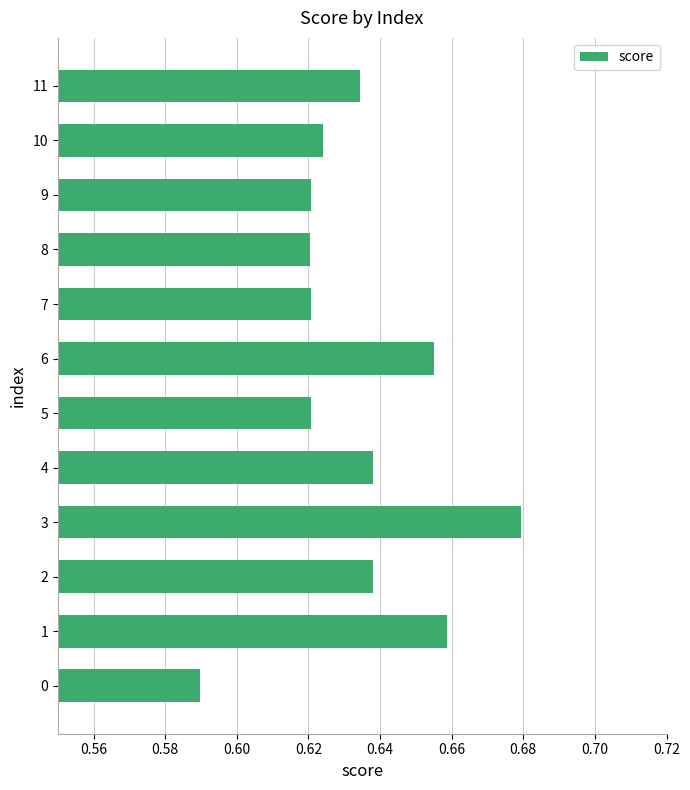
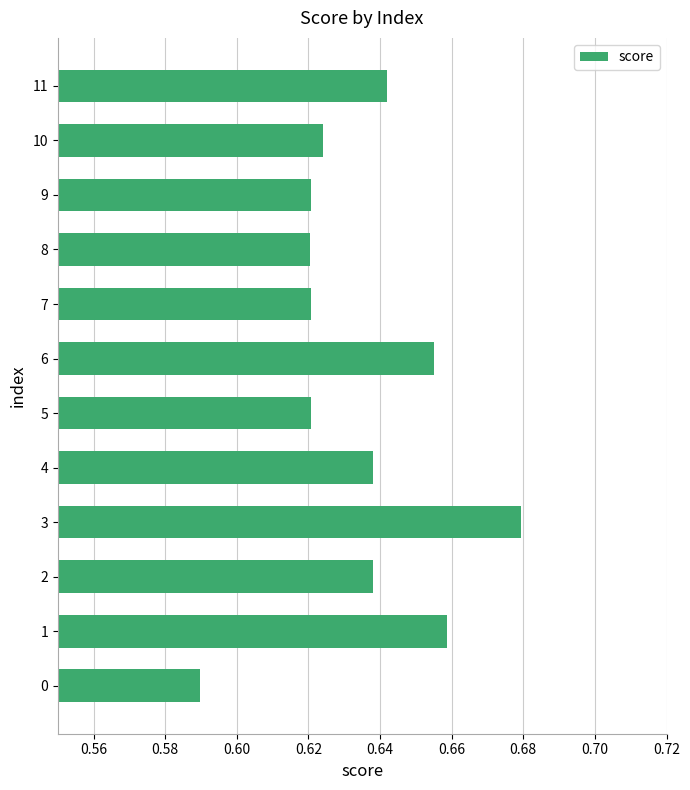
  {
-   "11": 0.634,
+   "11": 0.642,
    "10": 0.624,
    "9": 0.621,
    "8": 0.620,
    "7": 0.621,
    "6": 0.655,
    "5": 0.621,
    "4": 0.638,
    "3": 0.679,
    "2": 0.638,
    "1": 0.659,
    "0": 0.590
  }
